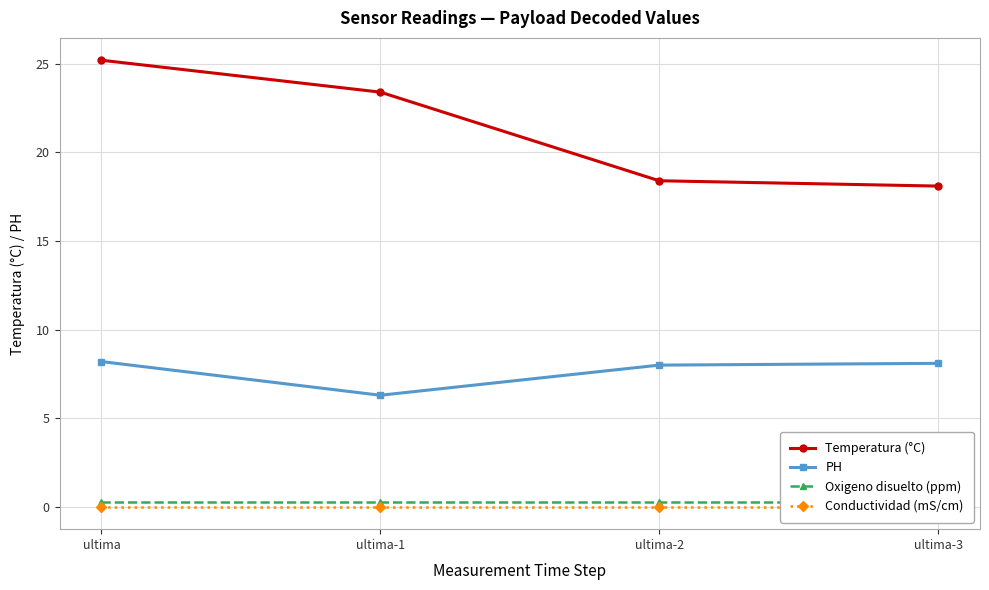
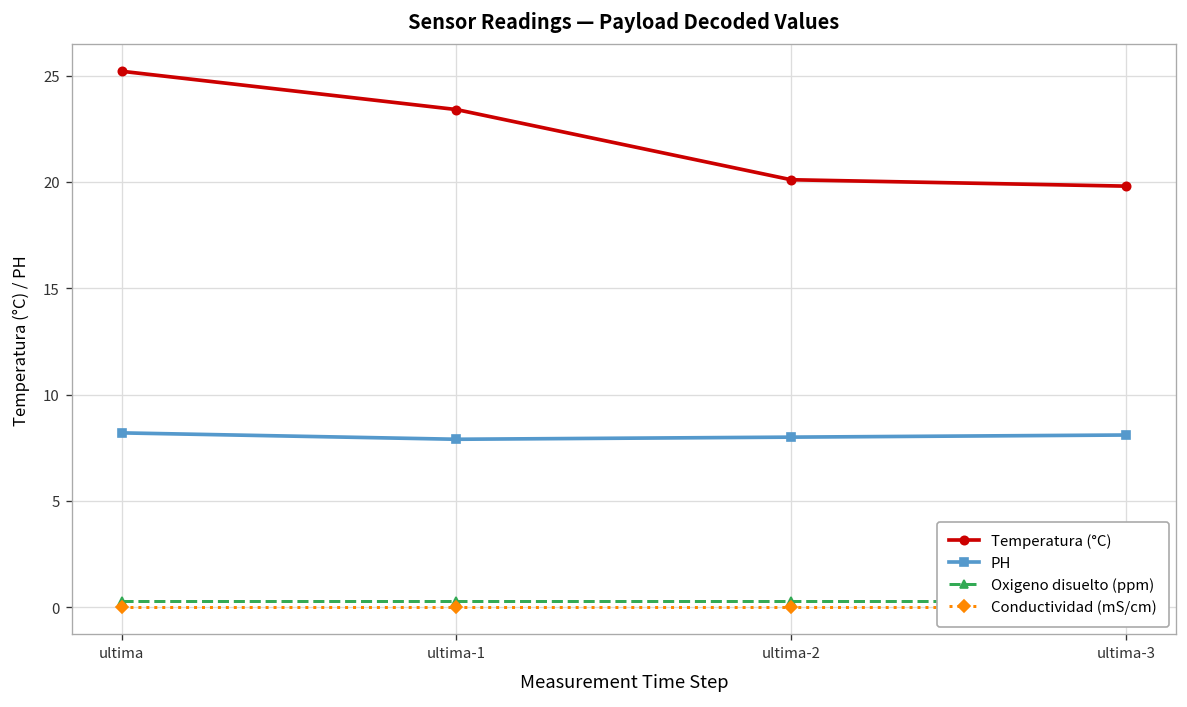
  {
    "Temperatura (°C)": {
      "ultima": 25.2,
      "ultima-1": 23.4,
-     "ultima-2": 18.4,
-     "ultima-3": 18.1
+     "ultima-2": 20.1,
+     "ultima-3": 19.8
    },
    "PH": {
      "ultima": 8.2,
-     "ultima-1": 6.3,
+     "ultima-1": 7.9,
      "ultima-2": 8.0,
      "ultima-3": 8.1
    },
    "Oxigeno disuelto (ppm)": {
      "ultima": 0.3,
      "ultima-1": 0.3,
      "ultima-2": 0.3
    },
    "Conductividad (mS/cm)": {
      "ultima": 0.0,
      "ultima-1": 0.0,
      "ultima-2": 0.0
    }
  }
